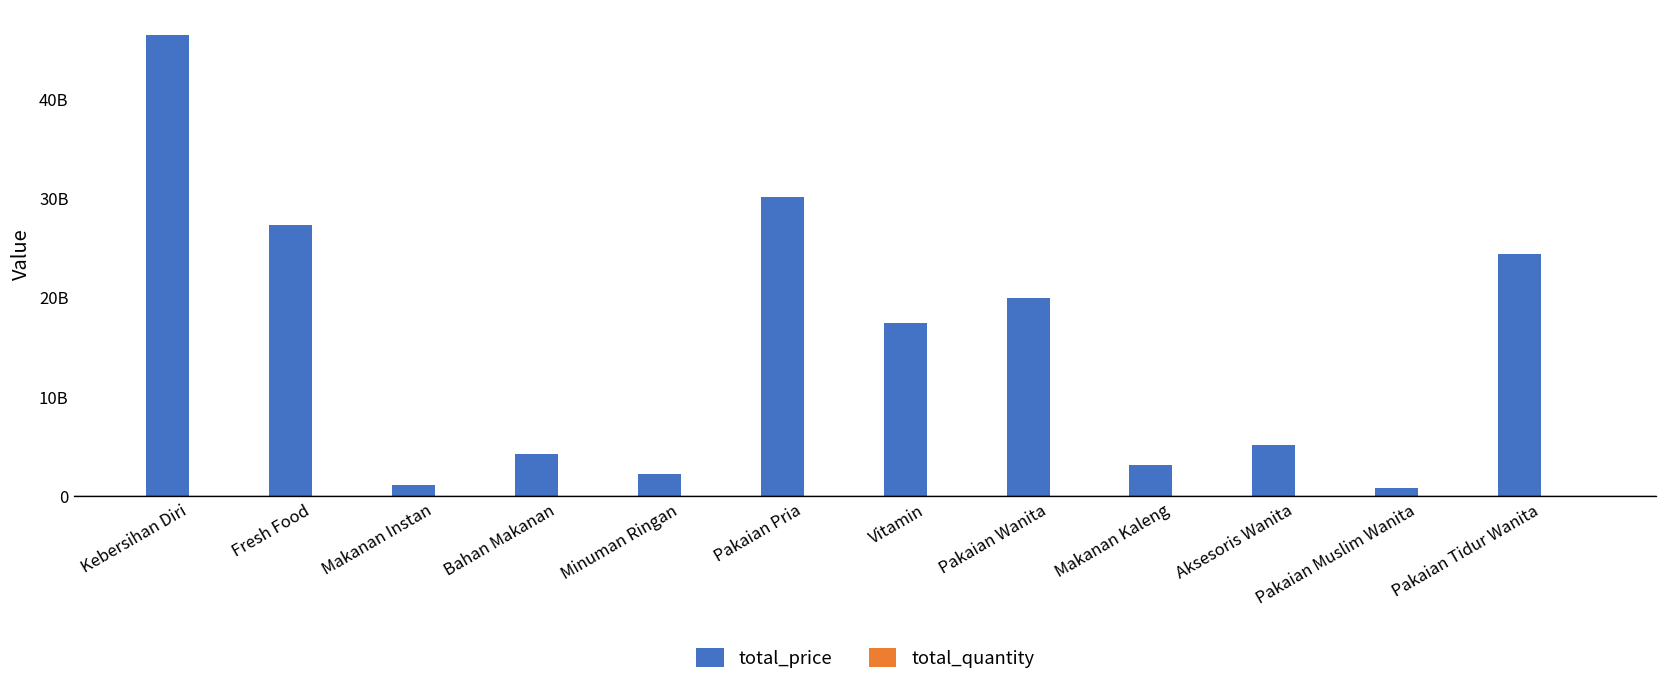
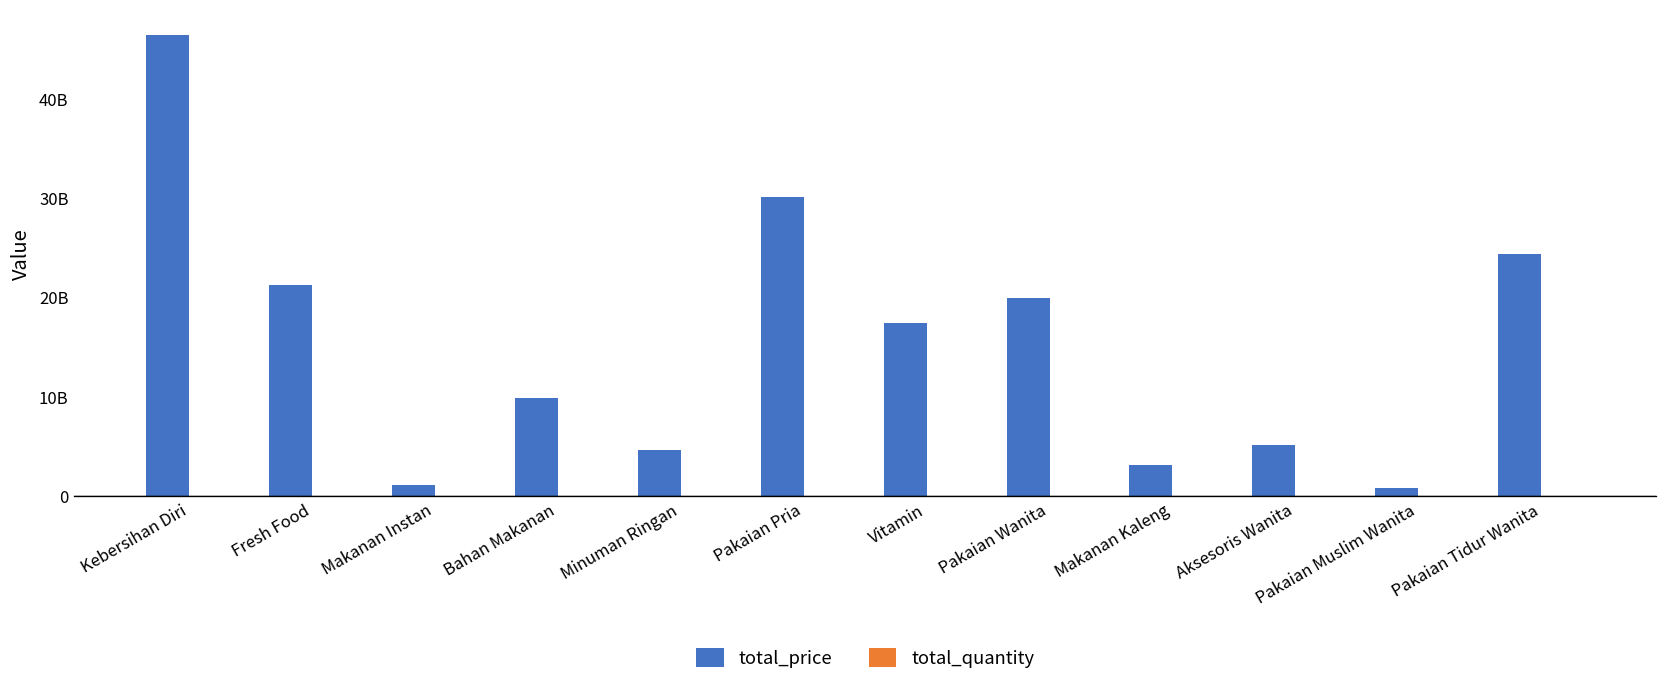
  {
    "total_price": {
      "Kebersihan Diri": 46000000000,
-     "Fresh Food": 27000000000,
+     "Fresh Food": 21000000000,
      "Makanan Instan": 1000000000,
-     "Bahan Makanan": 4000000000,
-     "Minuman Ringan": 2000000000,
+     "Bahan Makanan": 10000000000,
+     "Minuman Ringan": 5000000000,
      "Pakaian Pria": 30000000000,
      "Vitamin": 17000000000,
      "Pakaian Wanita": 20000000000,
      "Makanan Kaleng": 3000000000,
      "Aksesoris Wanita": 5000000000,
      "Pakaian Muslim Wanita": 1000000000,
      "Pakaian Tidur Wanita": 24000000000
    }
  }
